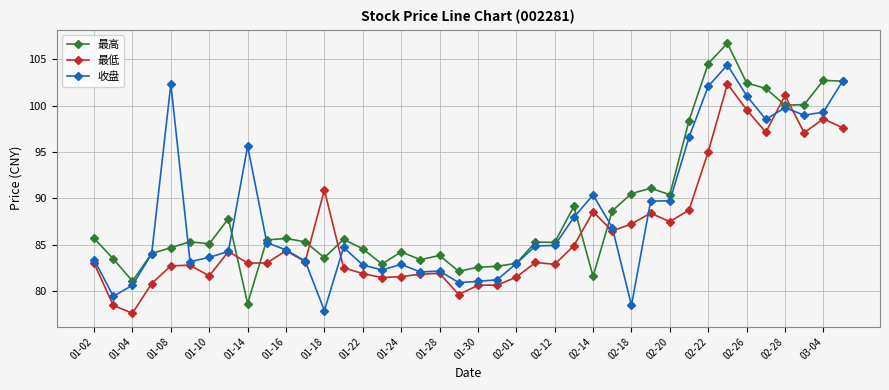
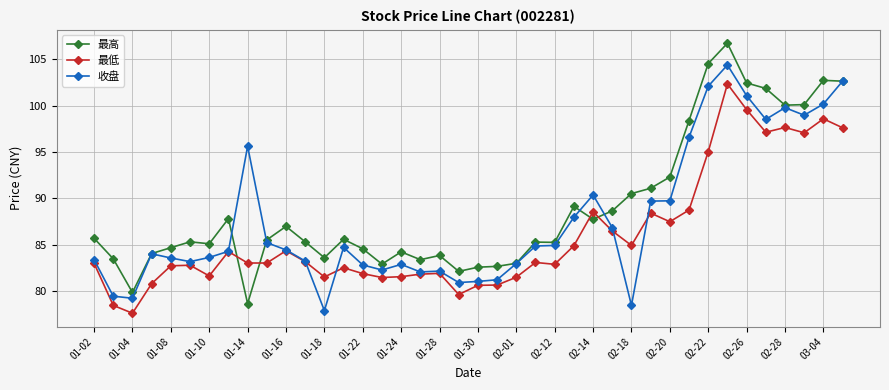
  {
    "最高": {
      "01-02": 86,
-     "01-04": 81,
+     "01-04": 80,
      "01-08": 85,
      "01-10": 85,
      "01-14": 79,
-     "01-16": 86,
+     "01-16": 87,
      "01-18": 84,
      "01-22": 85,
      "01-24": 84,
      "01-28": 84,
      "01-30": 83,
      "02-12": 85,
-     "02-14": 82,
+     "02-14": 88,
      "02-18": 91,
-     "02-20": 90,
+     "02-20": 92,
      "02-22": 105,
      "02-26": 102,
      "03-04": 103
    },
    "最低": {
      "01-02": 83,
      "01-04": 78,
      "01-08": 83,
      "01-10": 82,
      "01-14": 83,
-     "01-18": 91,
+     "01-18": 82,
      "01-22": 82,
      "01-24": 82,
      "01-30": 81,
      "02-01": 82,
      "02-12": 83,
      "02-14": 89,
-     "02-18": 87,
+     "02-18": 85,
      "02-20": 88,
      "02-22": 95,
      "02-26": 100,
-     "02-28": 101,
+     "02-28": 98,
      "03-04": 99
    },
    "收盘": {
      "01-02": 83,
-     "01-04": 81,
-     "01-08": 102,
+     "01-04": 79,
+     "01-08": 84,
      "01-10": 84,
      "01-14": 96,
      "01-18": 78,
      "01-22": 83,
      "01-24": 83,
      "01-30": 81,
      "02-12": 85,
      "02-14": 90,
      "02-18": 79,
      "02-20": 90,
      "02-22": 102,
      "02-26": 101,
-     "03-04": 99
+     "03-04": 100
    }
  }
